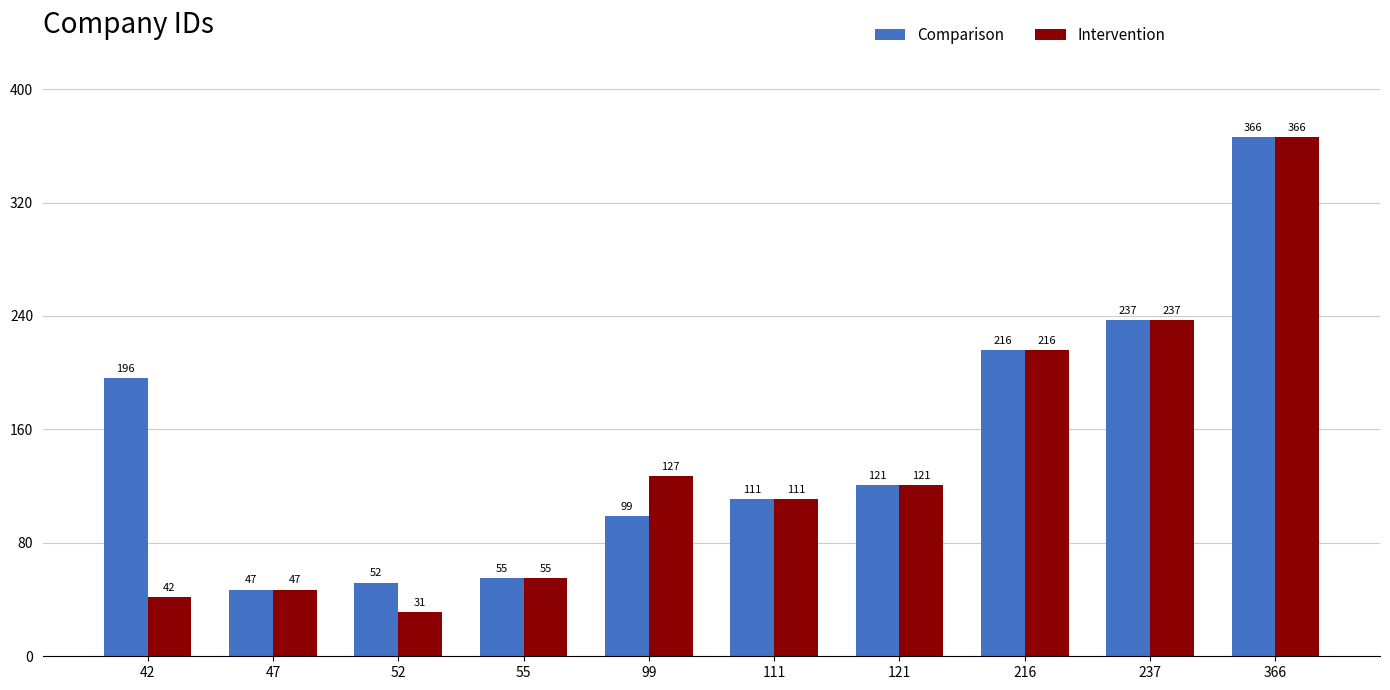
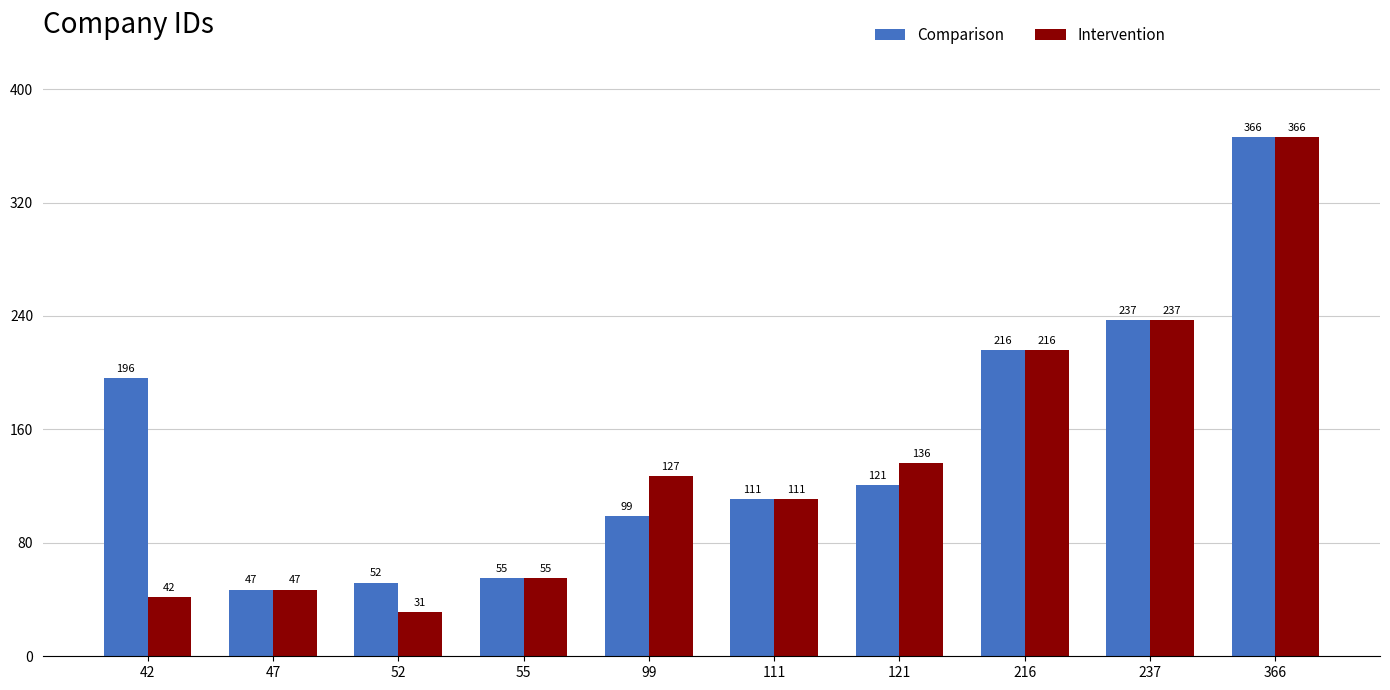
  {
    "Comparison": {
      "42": 196,
      "47": 47,
      "52": 52,
      "55": 55,
      "99": 99,
      "111": 111,
      "121": 121,
      "216": 216,
      "237": 237,
      "366": 366
    },
    "Intervention": {
      "42": 42,
      "47": 47,
      "52": 31,
      "55": 55,
      "99": 127,
      "111": 111,
-     "121": 121,
+     "121": 136,
      "216": 216,
      "237": 237,
      "366": 366
    }
  }
